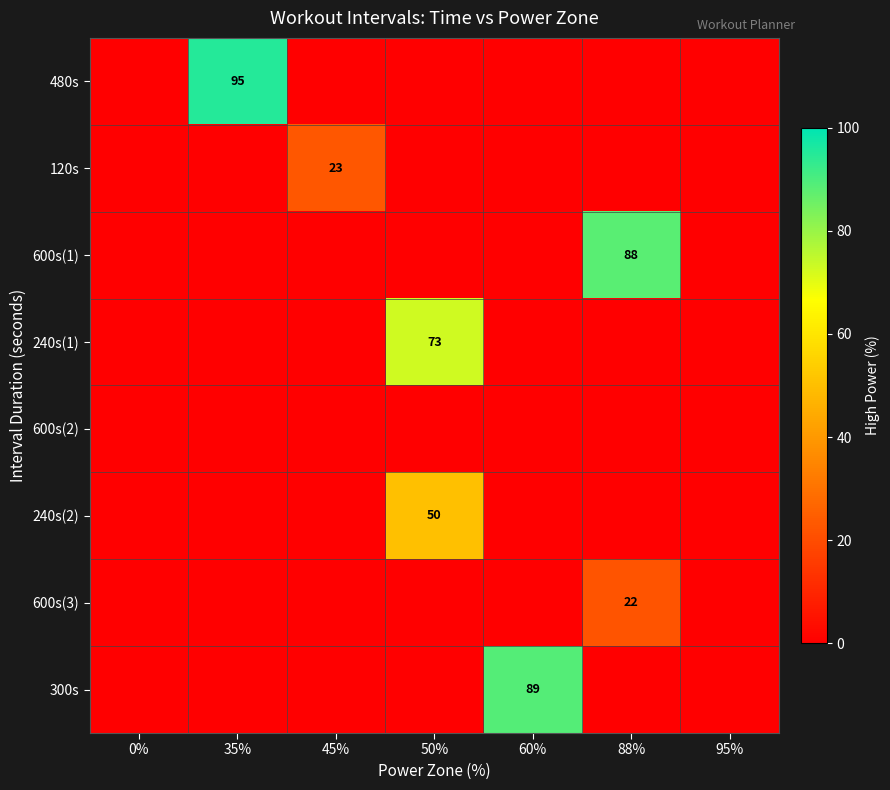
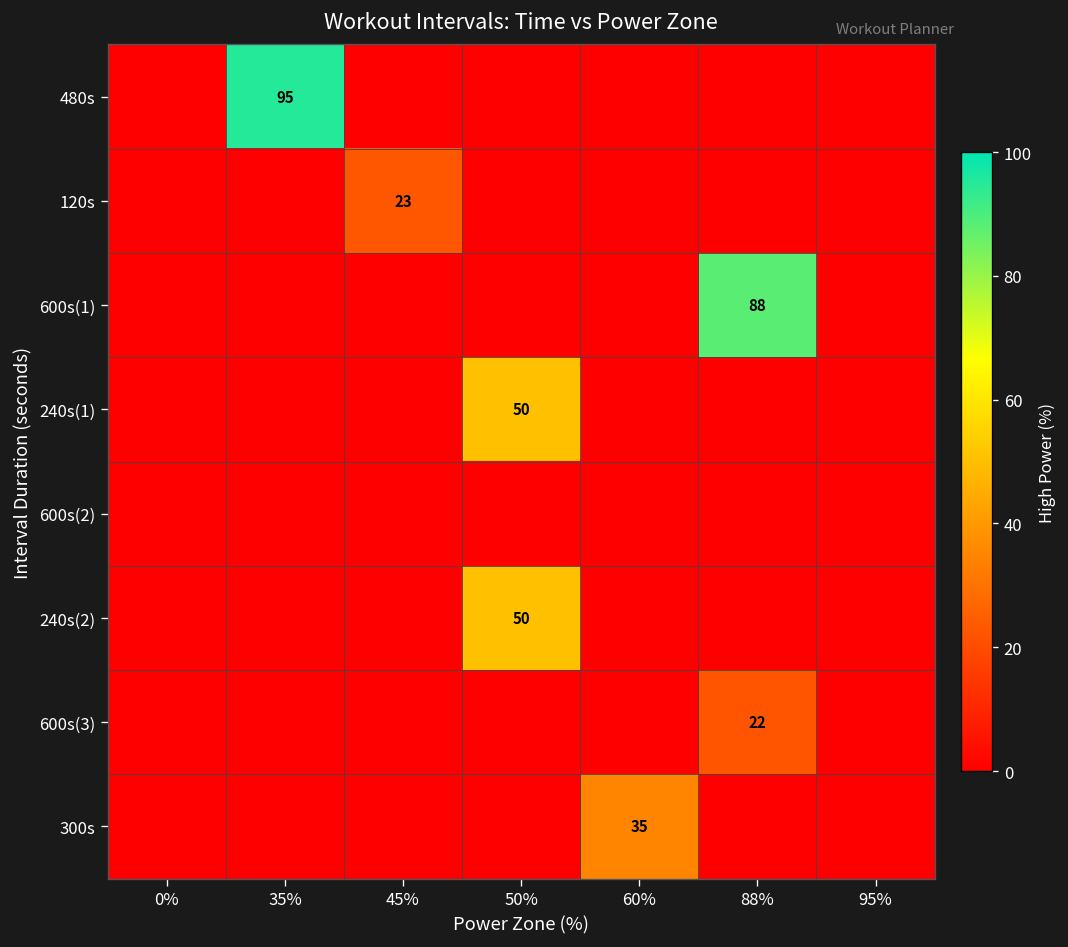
  {
    "480s": {
      "35%": 95
    },
    "120s": {
      "45%": 23
    },
    "600s(1)": {
      "88%": 88
    },
    "240s(1)": {
-     "50%": 73
+     "50%": 50
    },
    "240s(2)": {
      "50%": 50
    },
    "600s(3)": {
      "88%": 22
    },
    "300s": {
-     "60%": 89
+     "60%": 35
    }
  }
